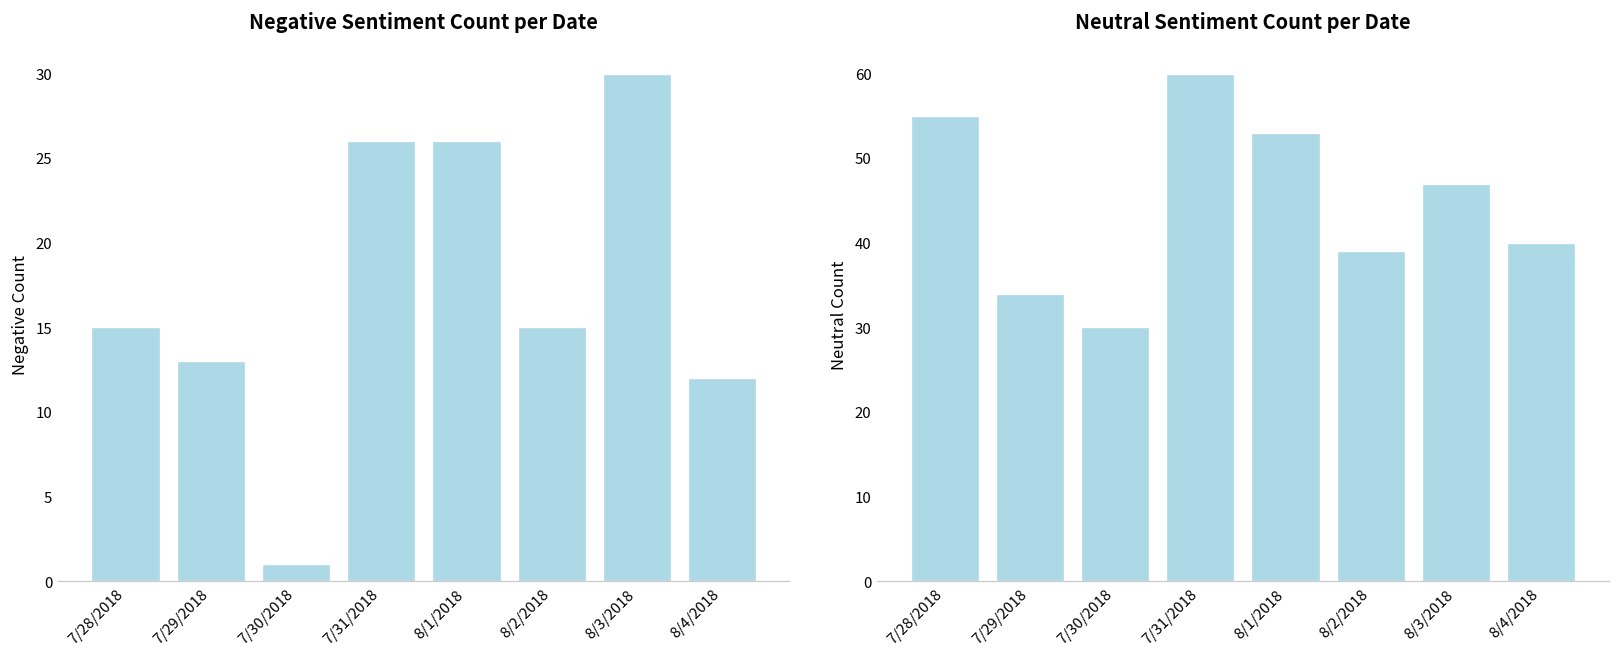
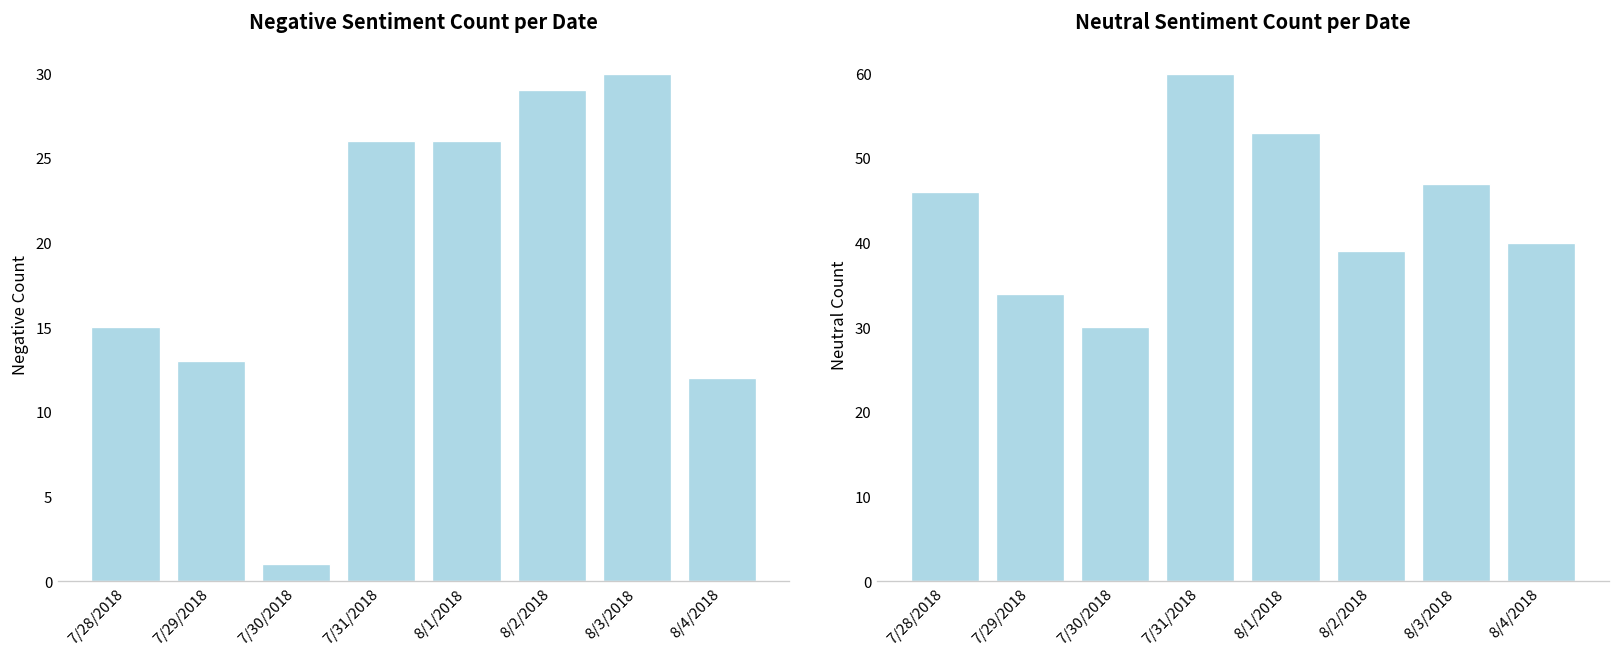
  {
    "Negative Sentiment Count per Date": {
      "7/28/2018": 15,
      "7/29/2018": 13,
      "7/30/2018": 1,
      "7/31/2018": 26,
      "8/1/2018": 26,
-     "8/2/2018": 15,
+     "8/2/2018": 29,
      "8/3/2018": 30,
      "8/4/2018": 12
    },
    "Neutral Sentiment Count per Date": {
-     "7/28/2018": 55,
+     "7/28/2018": 46,
      "7/29/2018": 34,
      "7/30/2018": 30,
      "7/31/2018": 60,
      "8/1/2018": 53,
      "8/2/2018": 39,
      "8/3/2018": 47,
      "8/4/2018": 40
    }
  }
